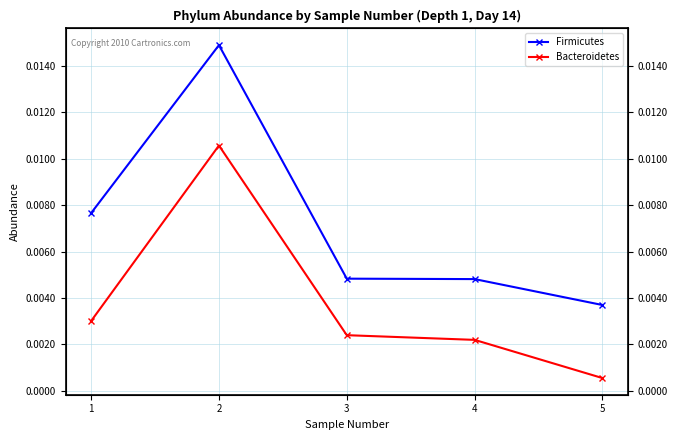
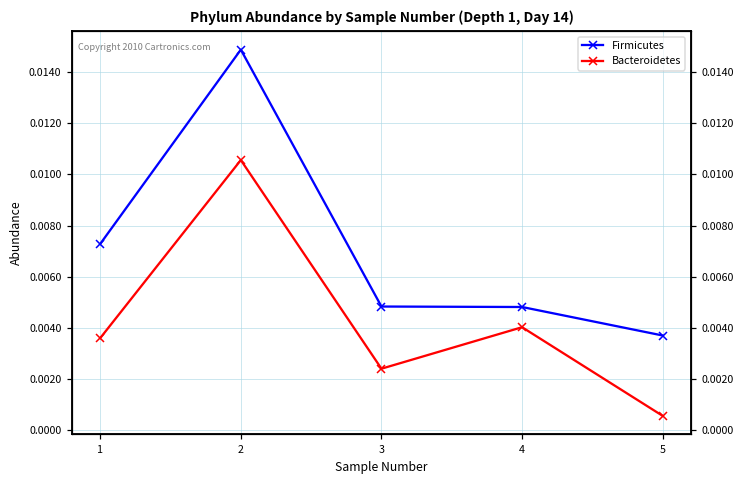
  {
    "Firmicutes": {
-     "1": 0.0077,
+     "1": 0.0073,
      "2": 0.0149,
      "3": 0.0048,
      "4": 0.0048,
      "5": 0.0037
    },
    "Bacteroidetes": {
-     "1": 0.0030,
+     "1": 0.0036,
      "2": 0.0106,
      "3": 0.0024,
-     "4": 0.0022,
+     "4": 0.0040,
      "5": 0.0005
    }
  }
